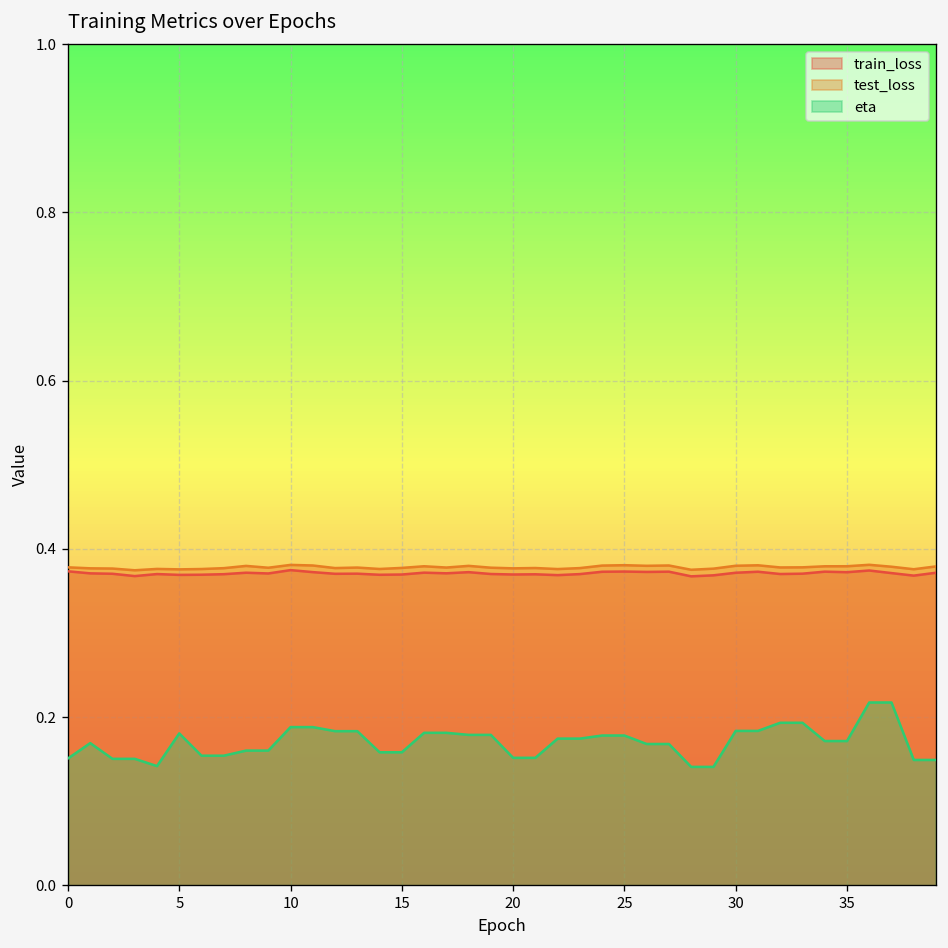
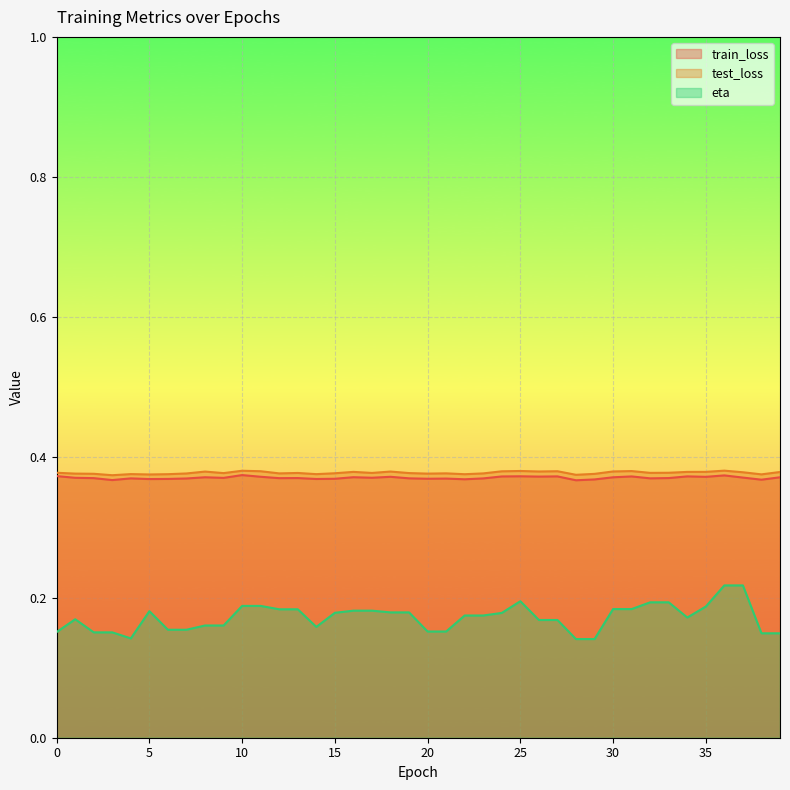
  {
    "eta": {
      "0": 0.15,
      "5": 0.18,
      "10": 0.19,
-     "15": 0.16,
+     "15": 0.18,
      "20": 0.15,
-     "25": 0.18,
+     "25": 0.19,
      "30": 0.18,
-     "35": 0.17
+     "35": 0.19
    }
  }
